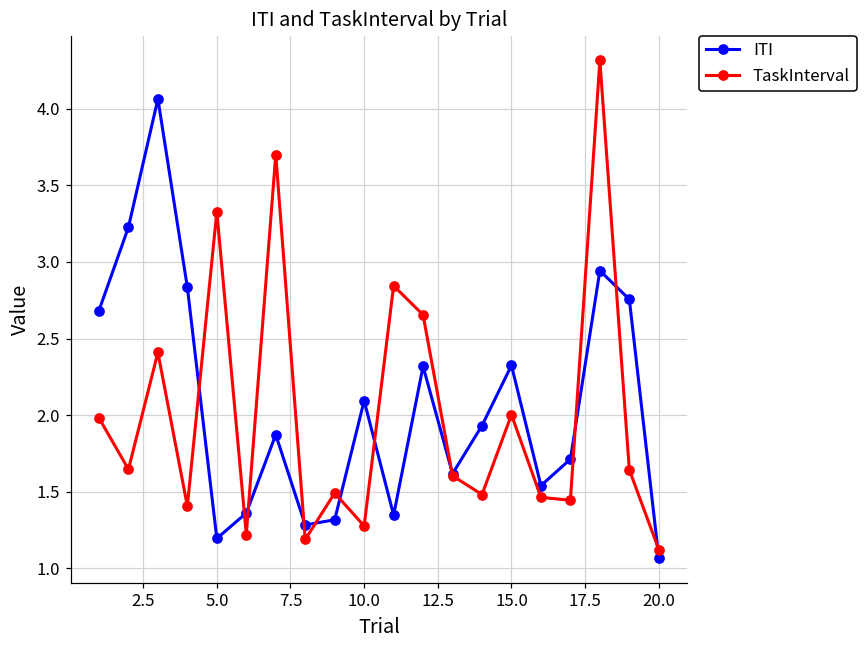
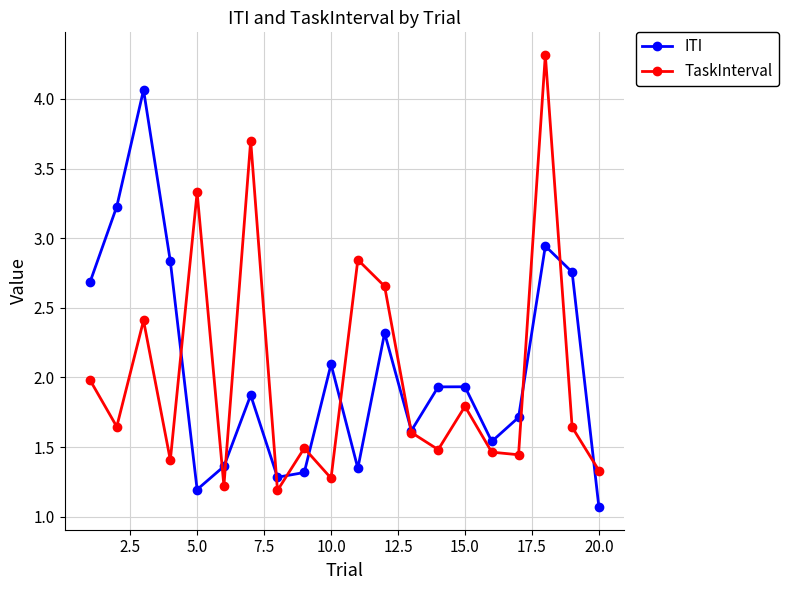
  {
    "ITI": {
      "5.0": 1.20,
      "10.0": 2.09,
-     "15.0": 2.32,
+     "15.0": 1.93,
      "20.0": 1.07
    },
    "TaskInterval": {
      "5.0": 3.33,
      "10.0": 1.28,
-     "15.0": 2.00,
-     "20.0": 1.12
+     "15.0": 1.79,
+     "20.0": 1.33
    }
  }
